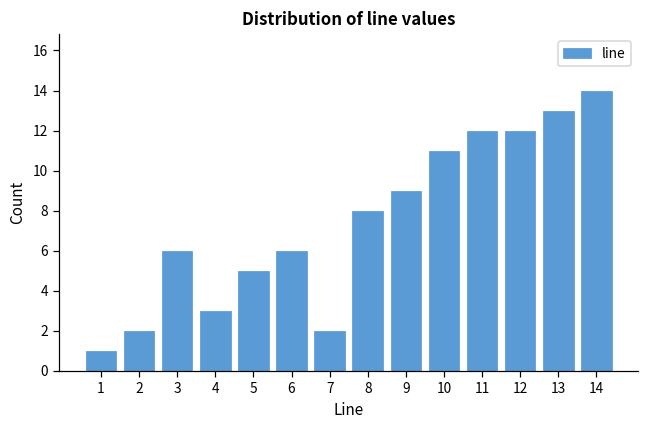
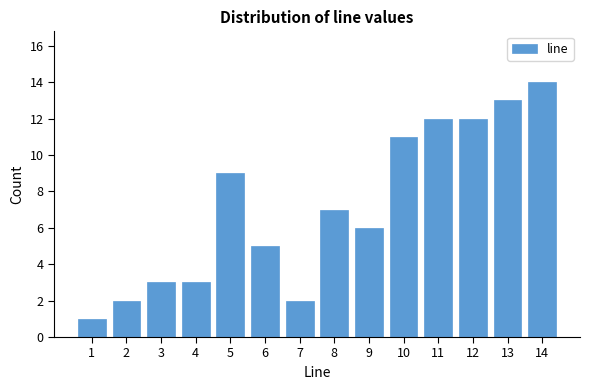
  {
    "1": 1,
    "2": 2,
-   "3": 6,
+   "3": 3,
    "4": 3,
-   "5": 5,
-   "6": 6,
+   "5": 9,
+   "6": 5,
    "7": 2,
-   "8": 8,
-   "9": 9,
+   "8": 7,
+   "9": 6,
    "10": 11,
    "11": 12,
    "12": 12,
    "13": 13,
    "14": 14
  }
